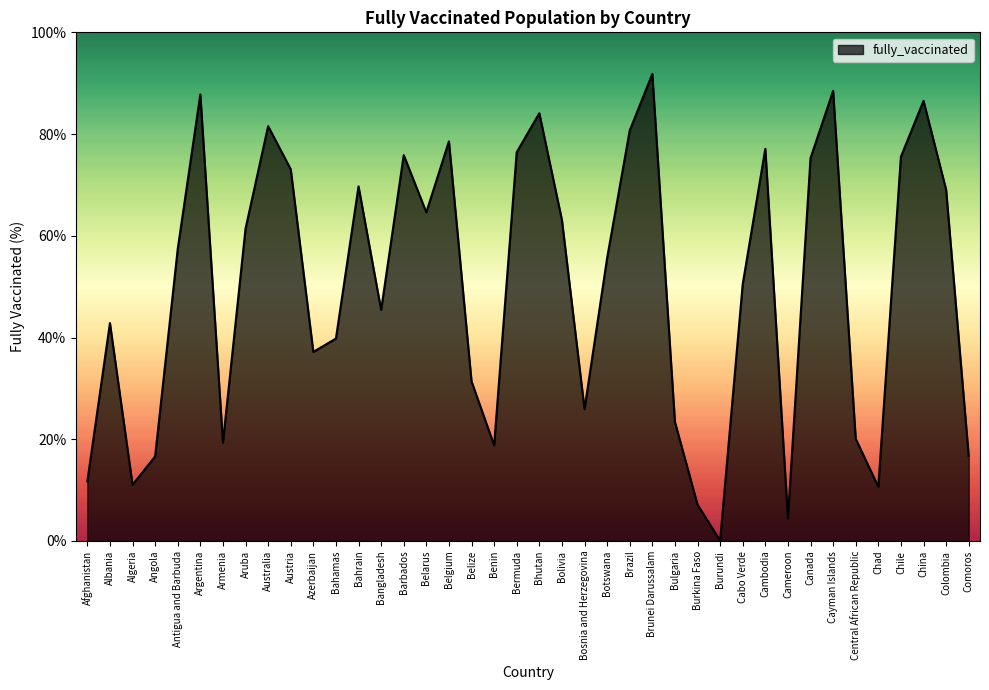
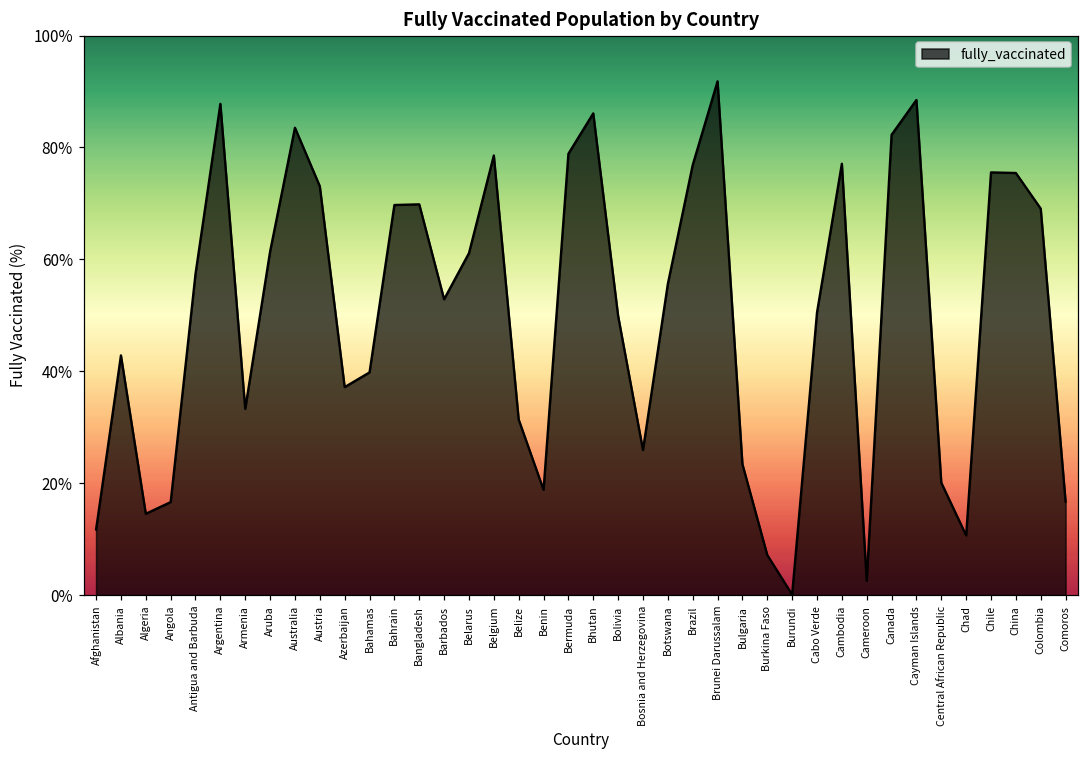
  {
    "Afghanistan": "12%",
    "Albania": "43%",
-   "Algeria": "11%",
+   "Algeria": "15%",
    "Angola": "17%",
    "Antigua and Barbuda": "57%",
    "Argentina": "88%",
-   "Armenia": "19%",
+   "Armenia": "33%",
    "Aruba": "61%",
-   "Australia": "82%",
+   "Australia": "84%",
    "Austria": "73%",
    "Azerbaijan": "37%",
    "Bahamas": "40%",
    "Bahrain": "70%",
-   "Bangladesh": "45%",
-   "Barbados": "76%",
-   "Belarus": "65%",
+   "Bangladesh": "70%",
+   "Barbados": "53%",
+   "Belarus": "61%",
    "Belgium": "79%",
    "Belize": "31%",
    "Benin": "19%",
-   "Bermuda": "76%",
-   "Bhutan": "84%",
-   "Bolivia": "63%",
+   "Bermuda": "79%",
+   "Bhutan": "86%",
+   "Bolivia": "50%",
    "Bosnia and Herzegovina": "26%",
    "Botswana": "56%",
-   "Brazil": "81%",
+   "Brazil": "77%",
    "Brunei Darussalam": "92%",
    "Bulgaria": "23%",
    "Burkina Faso": "7%",
    "Burundi": "0%",
    "Cabo Verde": "51%",
    "Cambodia": "77%",
-   "Cameroon": "4%",
-   "Canada": "75%",
+   "Cameroon": "3%",
+   "Canada": "82%",
    "Cayman Islands": "88%",
    "Central African Republic": "20%",
    "Chad": "11%",
    "Chile": "76%",
-   "China": "87%",
+   "China": "75%",
    "Colombia": "69%",
    "Comoros": "17%"
  }
